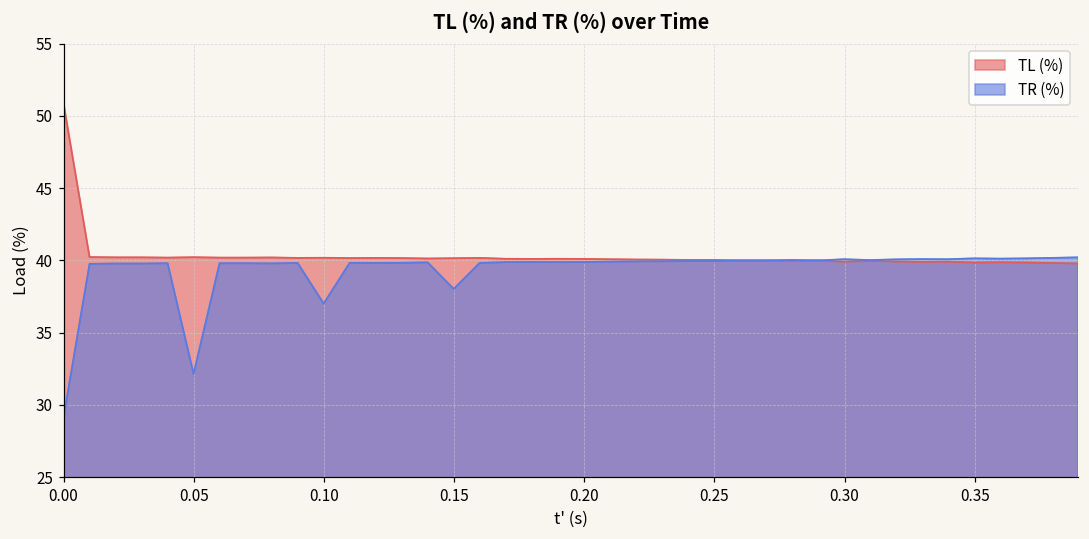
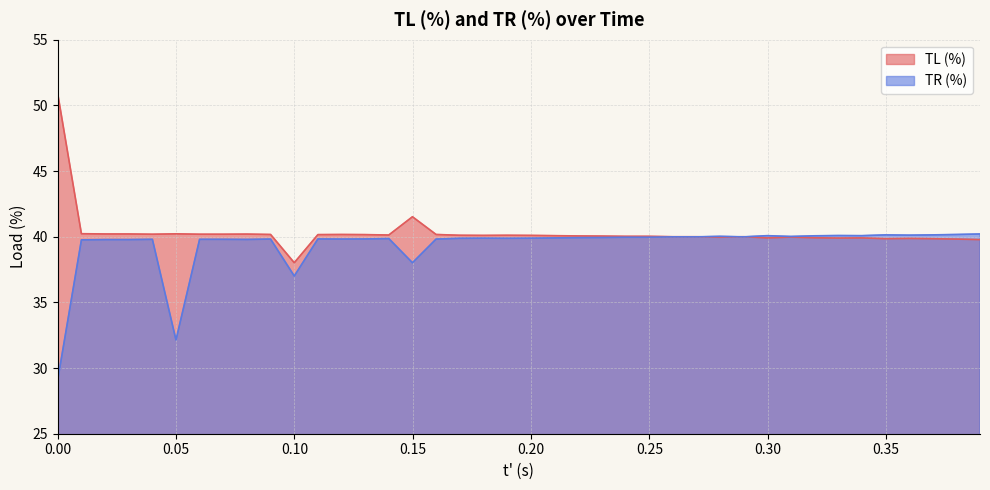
  {
    "TL (%)": {
      "0.00": 50.9,
      "0.05": 40.2,
-     "0.10": 40.2,
-     "0.15": 40.2,
+     "0.10": 38.0,
+     "0.15": 41.5,
      "0.20": 40.1
    },
    "TR (%)": {
      "0.00": 29.1,
      "0.05": 32.1,
      "0.10": 37.0,
      "0.15": 38.0,
      "0.20": 39.9
    }
  }
